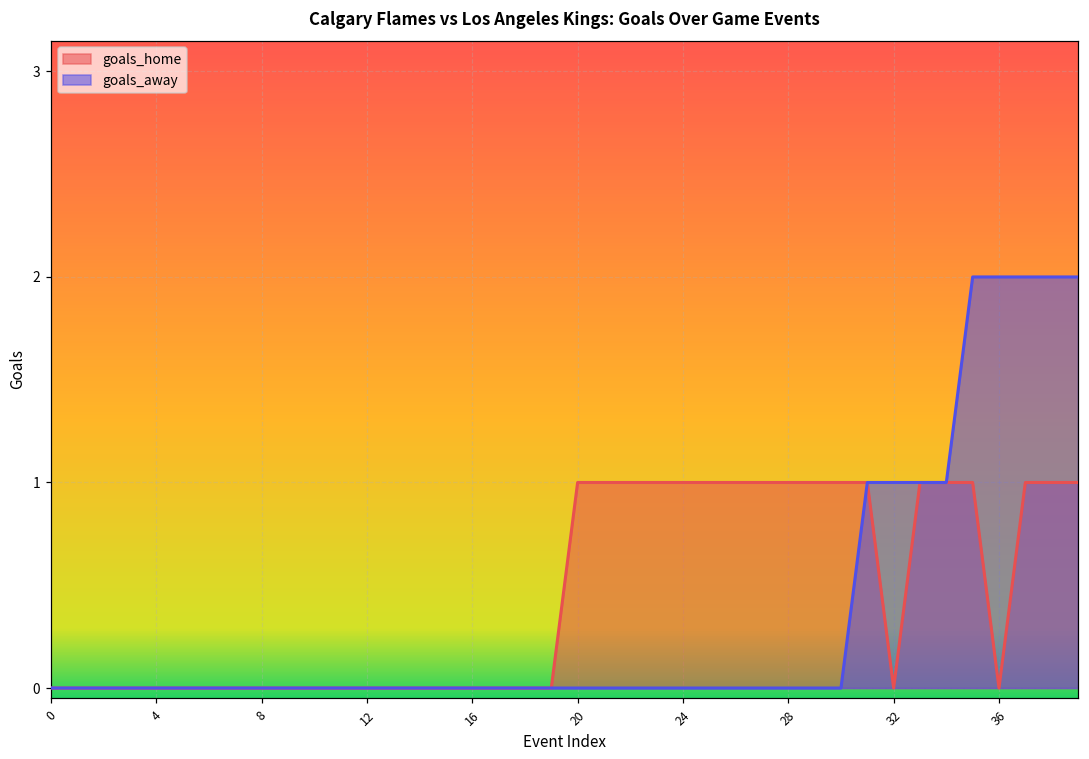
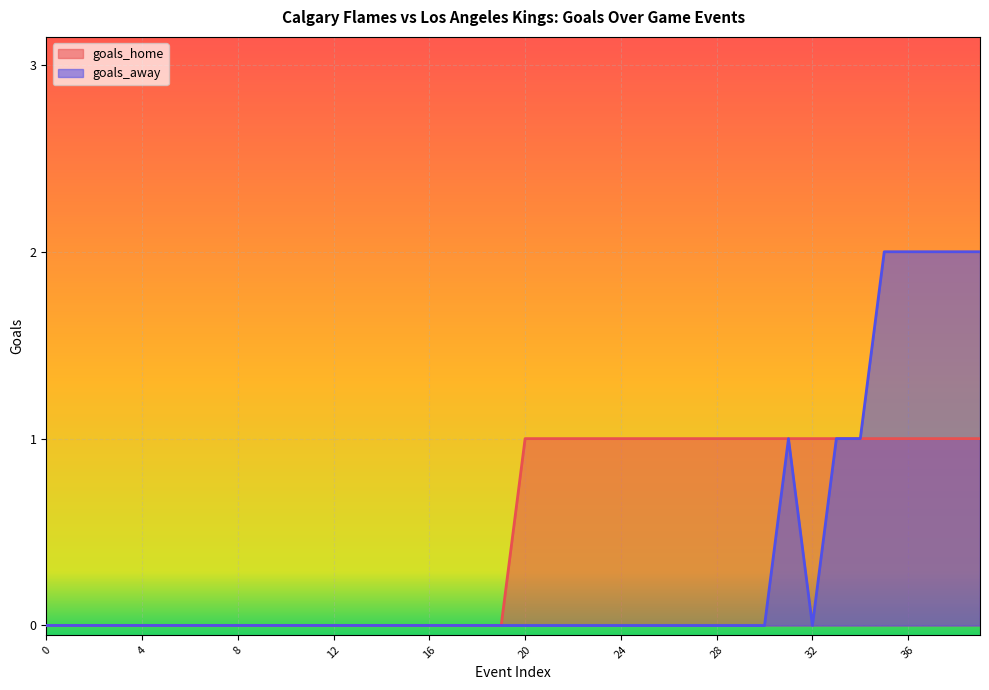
  {
    "goals_home": {
      "20": 1,
      "24": 1,
      "28": 1,
-     "32": 0,
-     "36": 0
+     "32": 1,
+     "36": 1
    },
    "goals_away": {
      "20": 0,
      "24": 0,
      "28": 0,
-     "32": 1,
+     "32": 0,
      "36": 2
    }
  }
